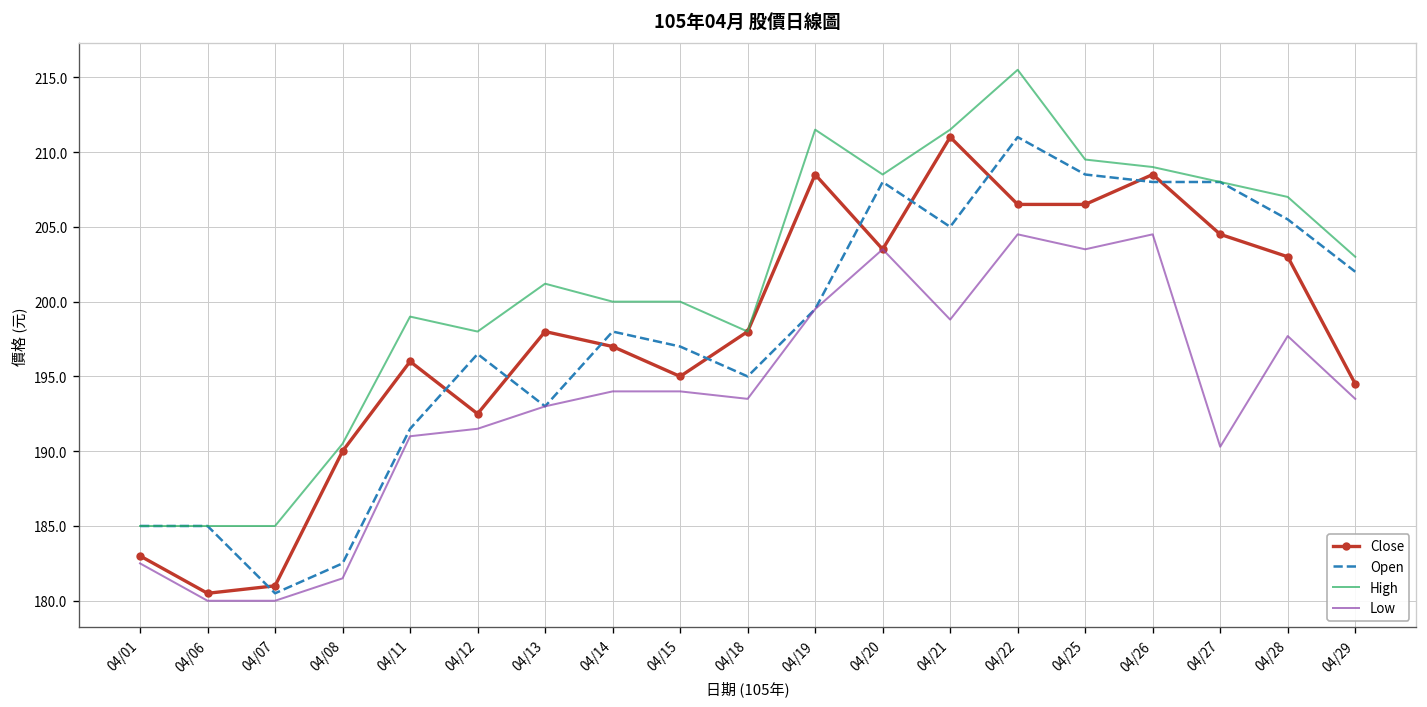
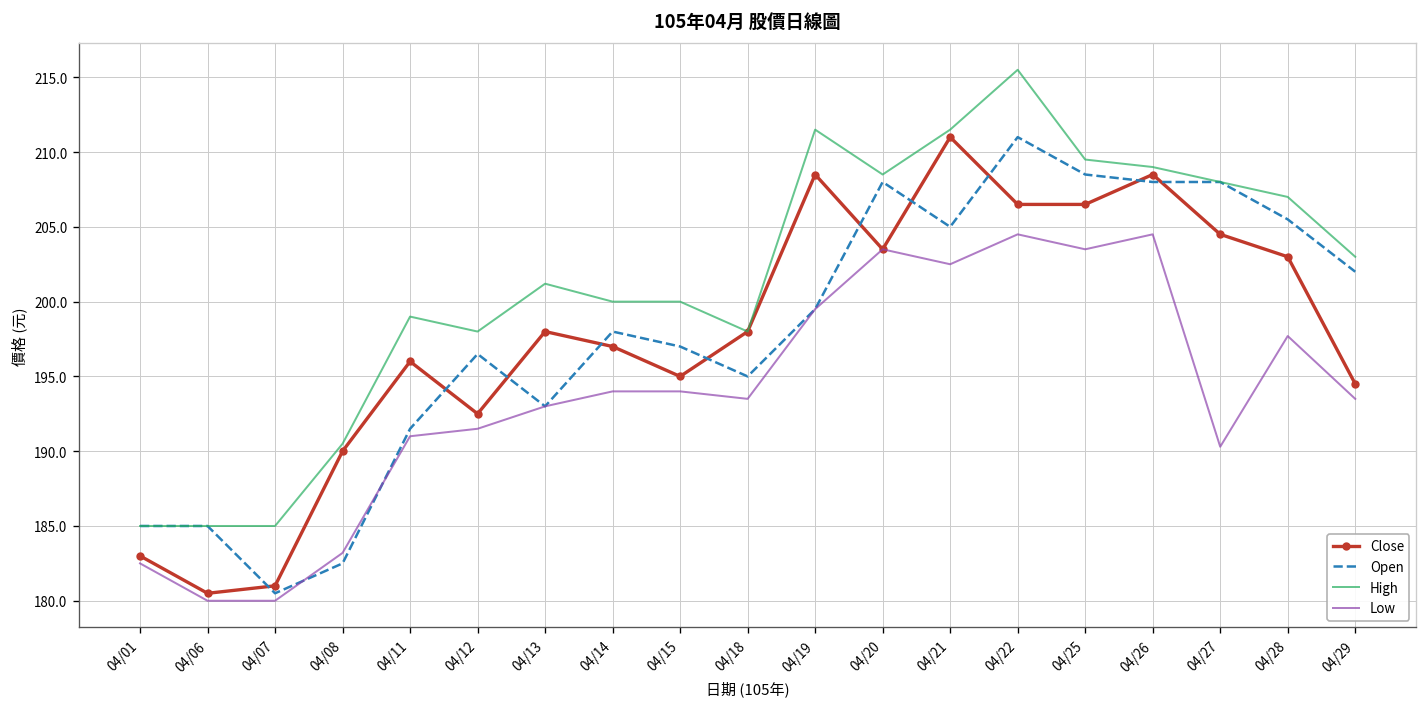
  {
    "Close": {
      "04/01": 183.0,
      "04/06": 180.5,
      "04/07": 181.0,
      "04/08": 190.0,
      "04/11": 196.0,
      "04/12": 192.5,
      "04/13": 198.0,
      "04/14": 197.0,
      "04/15": 195.0,
      "04/19": 208.5,
      "04/21": 211.0,
      "04/22": 206.5,
      "04/25": 206.5,
      "04/26": 208.5,
      "04/27": 204.5,
      "04/28": 203.0,
      "04/29": 194.5
    },
    "Open": {
      "04/07": 180.5,
      "04/08": 182.5,
      "04/11": 191.5,
      "04/12": 196.5,
      "04/14": 198.0,
      "04/15": 197.0,
      "04/18": 195.0,
      "04/20": 208.0,
      "04/21": 205.0,
      "04/22": 211.0,
      "04/25": 208.5,
      "04/26": 208.0,
      "04/28": 205.5,
      "04/29": 202.0
    },
    "High": {
      "04/07": 185.0,
      "04/08": 190.5,
      "04/11": 199.0,
      "04/12": 198.0,
      "04/13": 201.2,
      "04/14": 200.0,
      "04/15": 200.0,
      "04/19": 211.5,
      "04/20": 208.5,
      "04/21": 211.5,
      "04/22": 215.5,
      "04/25": 209.5,
      "04/26": 209.0,
      "04/28": 207.0,
      "04/29": 203.0
    },
    "Low": {
      "04/01": 182.5,
      "04/06": 180.0,
      "04/07": 180.0,
-     "04/08": 181.5,
+     "04/08": 183.2,
      "04/11": 191.0,
      "04/12": 191.5,
      "04/14": 194.0,
      "04/15": 194.0,
      "04/18": 193.5,
-     "04/21": 198.8,
+     "04/21": 202.5,
      "04/22": 204.5,
      "04/25": 203.5,
      "04/26": 204.5,
      "04/27": 190.3,
      "04/28": 197.7,
      "04/29": 193.5
    }
  }
